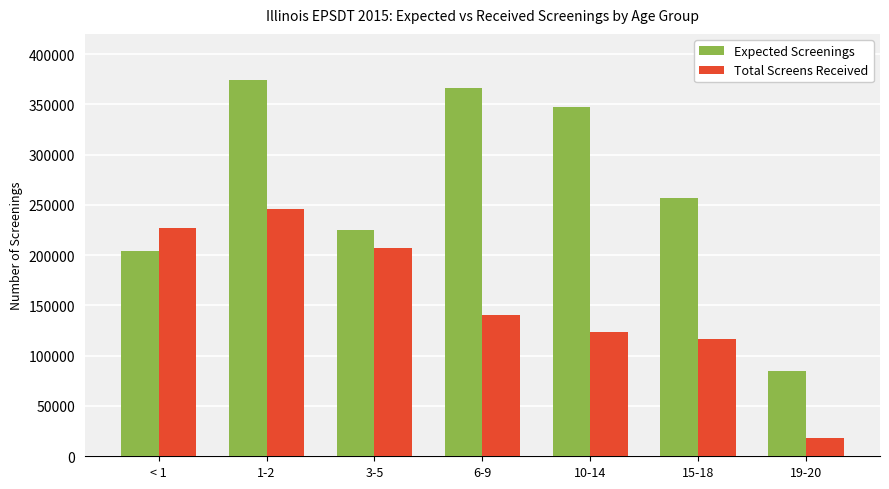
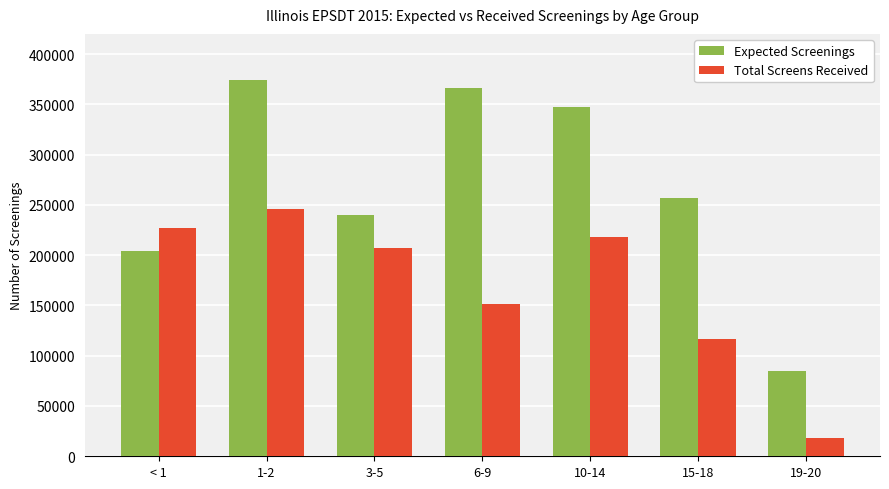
  {
    "Expected Screenings": {
      "< 1": 204000,
      "1-2": 375000,
-     "3-5": 225000,
+     "3-5": 240000,
      "6-9": 367000,
      "10-14": 347000,
      "15-18": 257000,
      "19-20": 85000
    },
    "Total Screens Received": {
      "< 1": 227000,
      "1-2": 246000,
      "3-5": 207000,
-     "6-9": 140000,
-     "10-14": 123000,
+     "6-9": 151000,
+     "10-14": 218000,
      "15-18": 117000,
      "19-20": 19000
    }
  }
